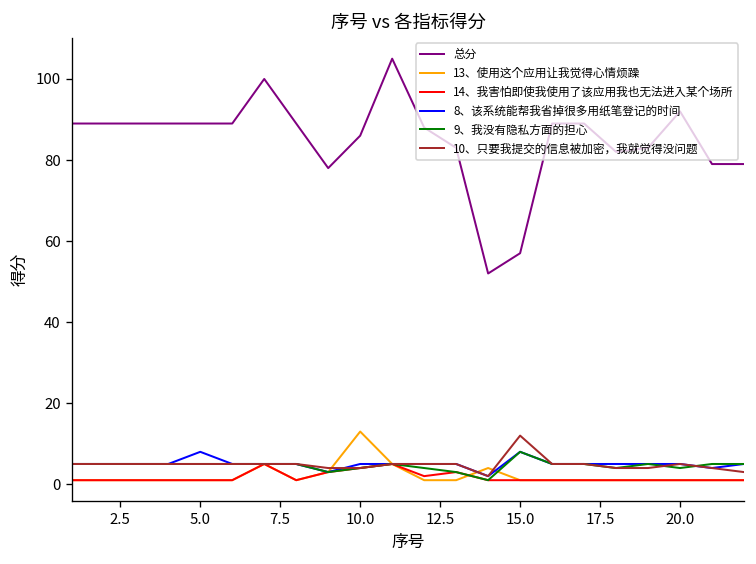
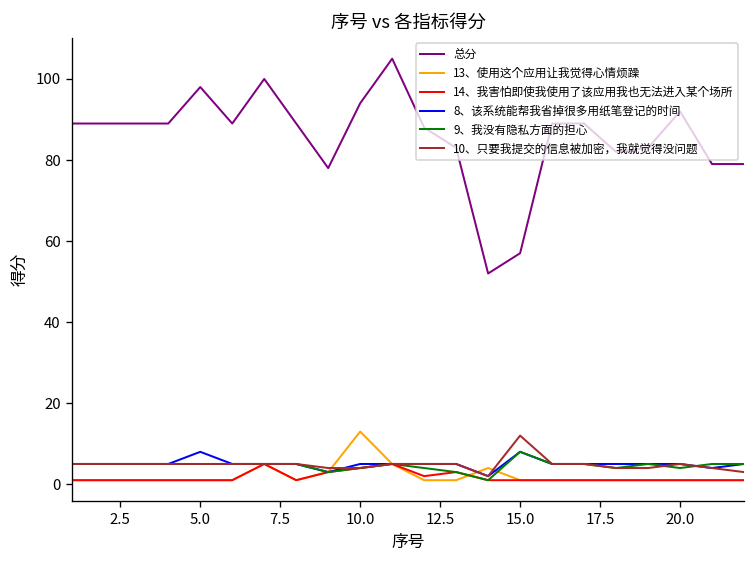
  {
    "总分": {
-     "5.0": 89,
-     "10.0": 86,
+     "5.0": 98,
+     "10.0": 94,
      "15.0": 57
    },
    "13、使用这个应用让我觉得心情烦躁": {
      "10.0": 13
    },
    "8、该系统能帮我省掉很多用纸笔登记的时间": {
      "5.0": 8,
      "10.0": 5
    },
    "9、我没有隐私方面的担心": {
      "20.0": 4
    },
    "10、只要我提交的信息被加密，我就觉得没问题": {
      "15.0": 12
    }
  }
